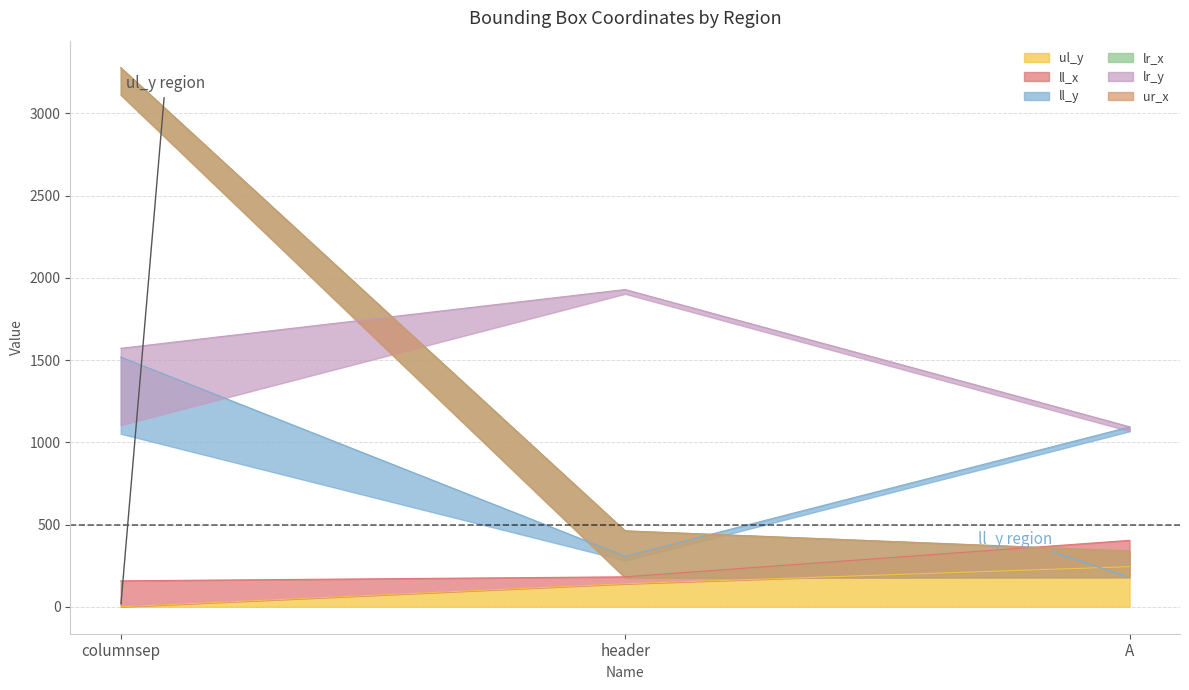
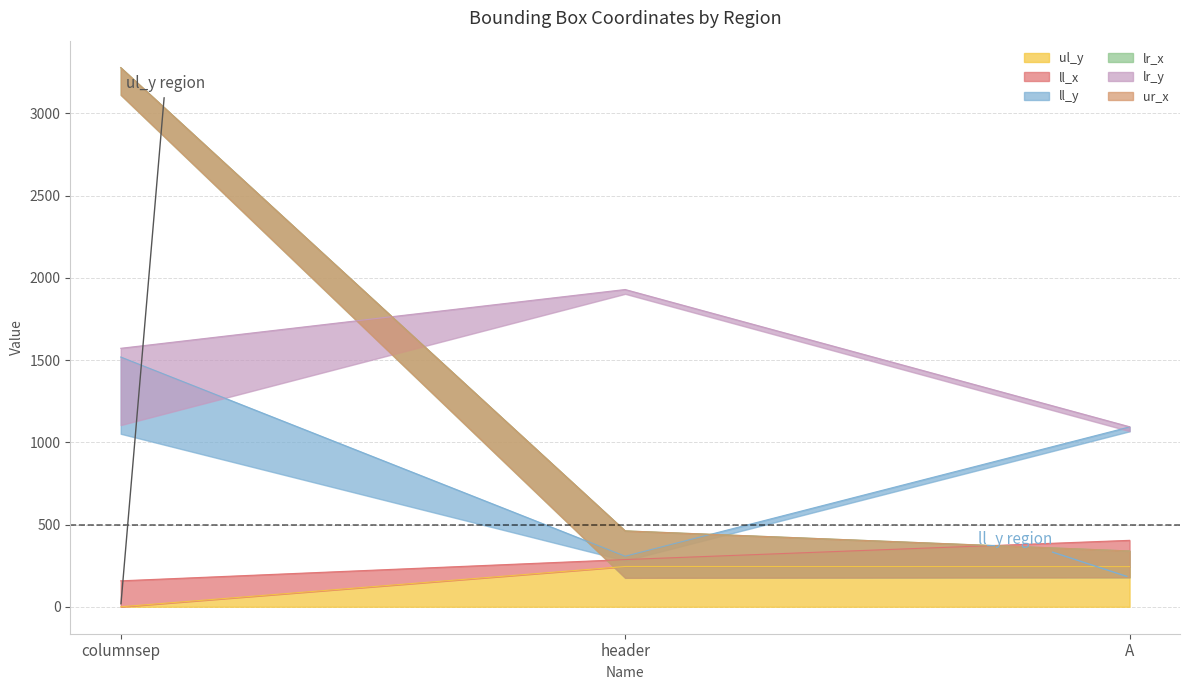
  {
    "ul_y": {
      "columnsep": 0,
-     "header": 140,
+     "header": 250,
      "A": 240
    },
    "ll_y": {
      "columnsep": 1520,
      "header": 310
    },
    "lr_y": {
      "columnsep": 1570,
      "header": 1930
    }
  }
